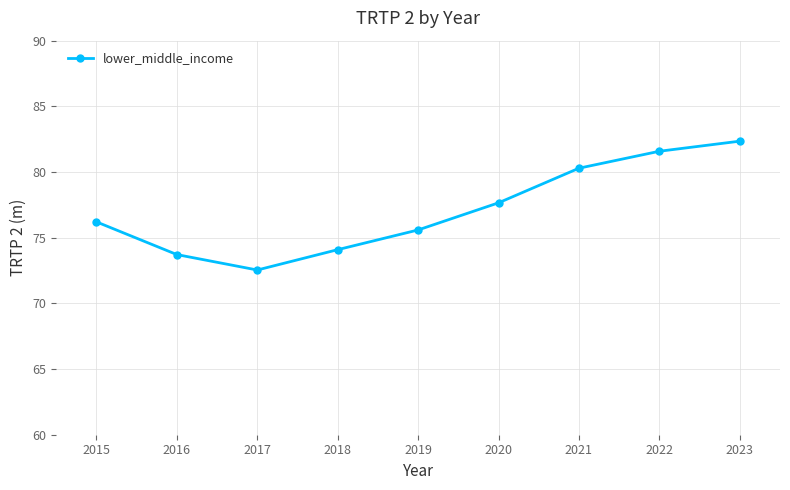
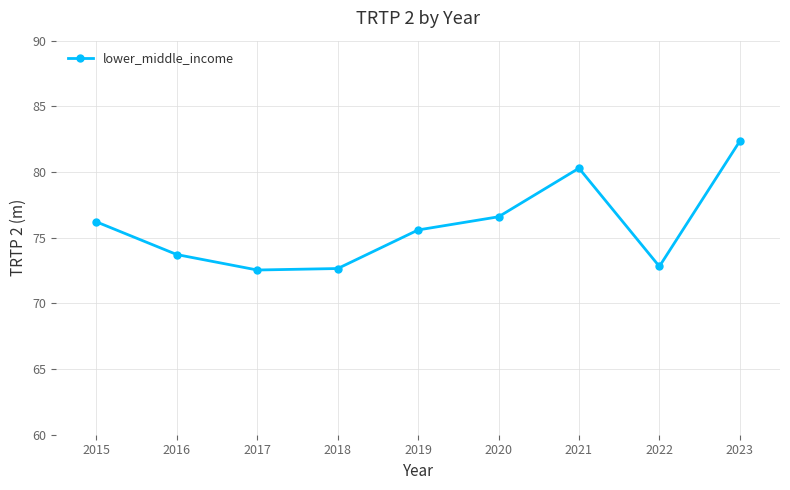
  {
    "2015": 76.2,
    "2016": 73.7,
    "2017": 72.5,
-   "2018": 74.1,
+   "2018": 72.7,
    "2019": 75.6,
-   "2020": 77.7,
+   "2020": 76.6,
    "2021": 80.3,
-   "2022": 81.6,
+   "2022": 72.8,
    "2023": 82.3
  }
